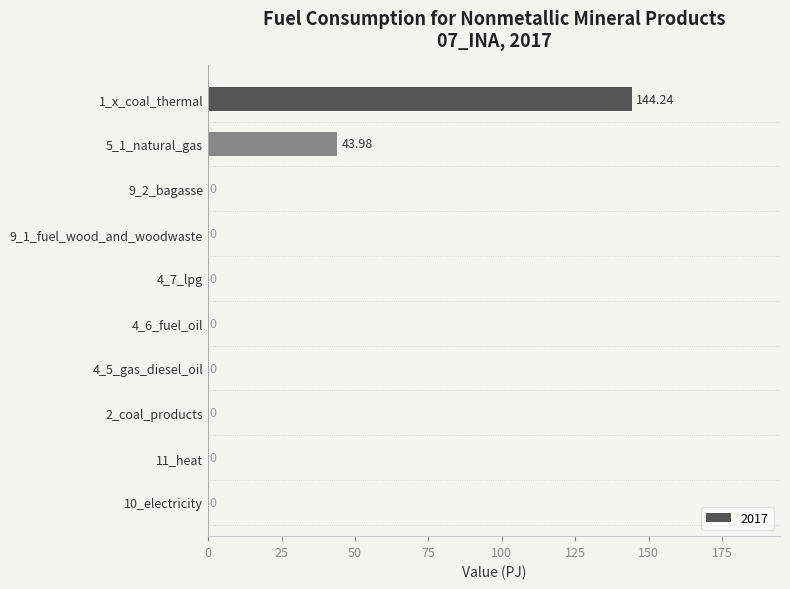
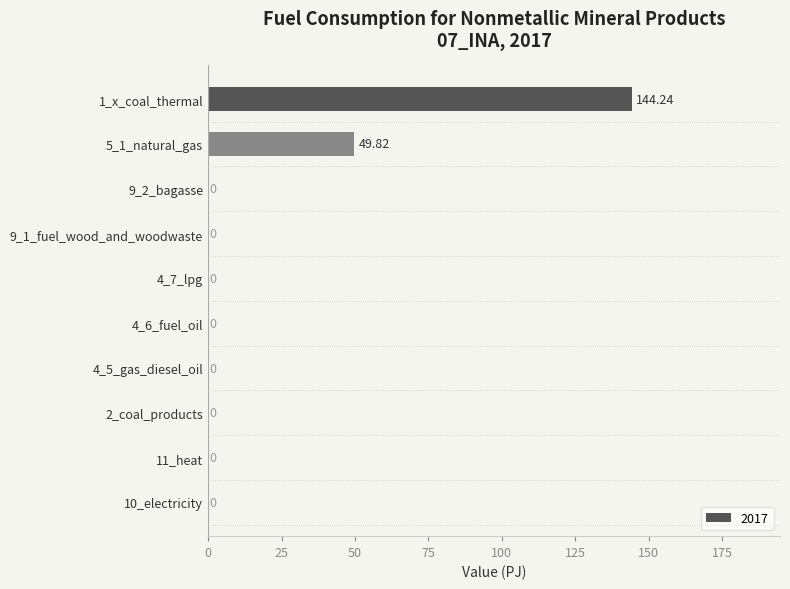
  {
    "1_x_coal_thermal": 144.24,
-   "5_1_natural_gas": 43.98,
+   "5_1_natural_gas": 49.82,
    "9_2_bagasse": 0,
    "9_1_fuel_wood_and_woodwaste": 0,
    "4_7_lpg": 0,
    "4_6_fuel_oil": 0,
    "4_5_gas_diesel_oil": 0,
    "2_coal_products": 0,
    "11_heat": 0,
    "10_electricity": 0
  }
